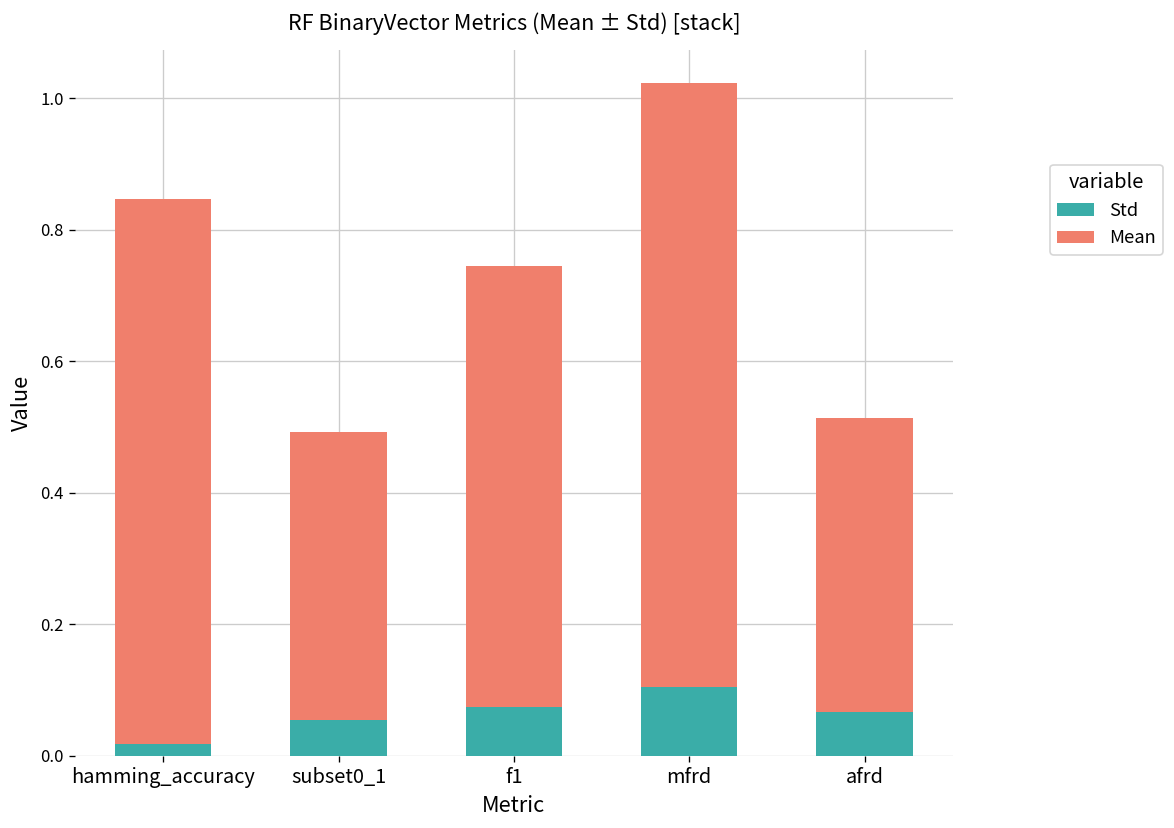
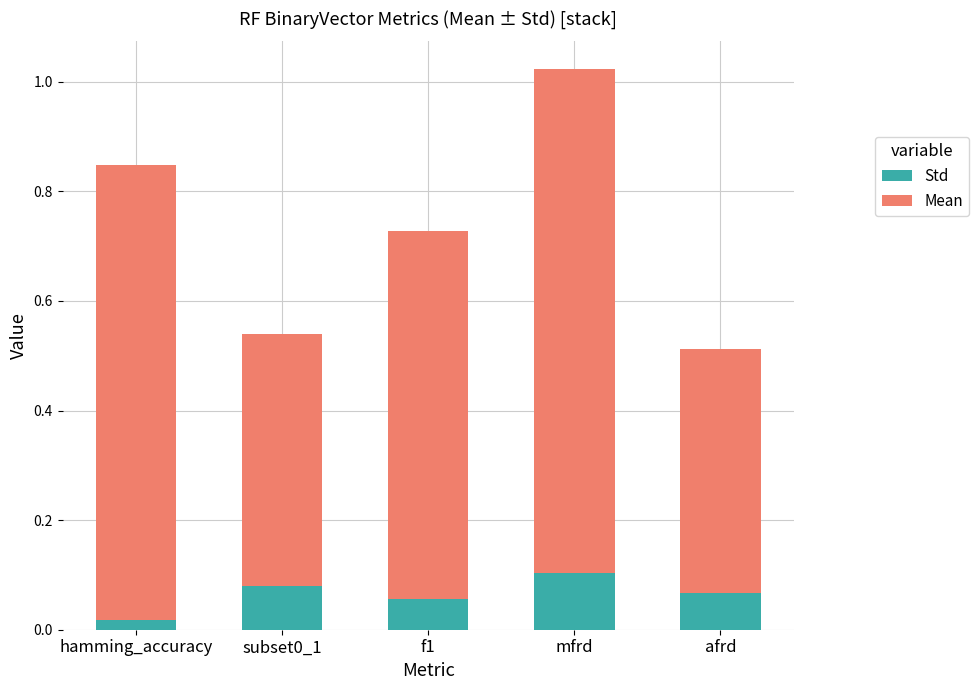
  {
    "Std": {
      "hamming_accuracy": 0.02,
-     "subset0_1": 0.05,
-     "f1": 0.07,
+     "subset0_1": 0.08,
+     "f1": 0.06,
      "mfrd": 0.10,
      "afrd": 0.07
    },
    "Mean": {
      "hamming_accuracy": 0.83,
-     "subset0_1": 0.44,
+     "subset0_1": 0.46,
      "f1": 0.67,
      "mfrd": 0.92,
      "afrd": 0.45
    }
  }
